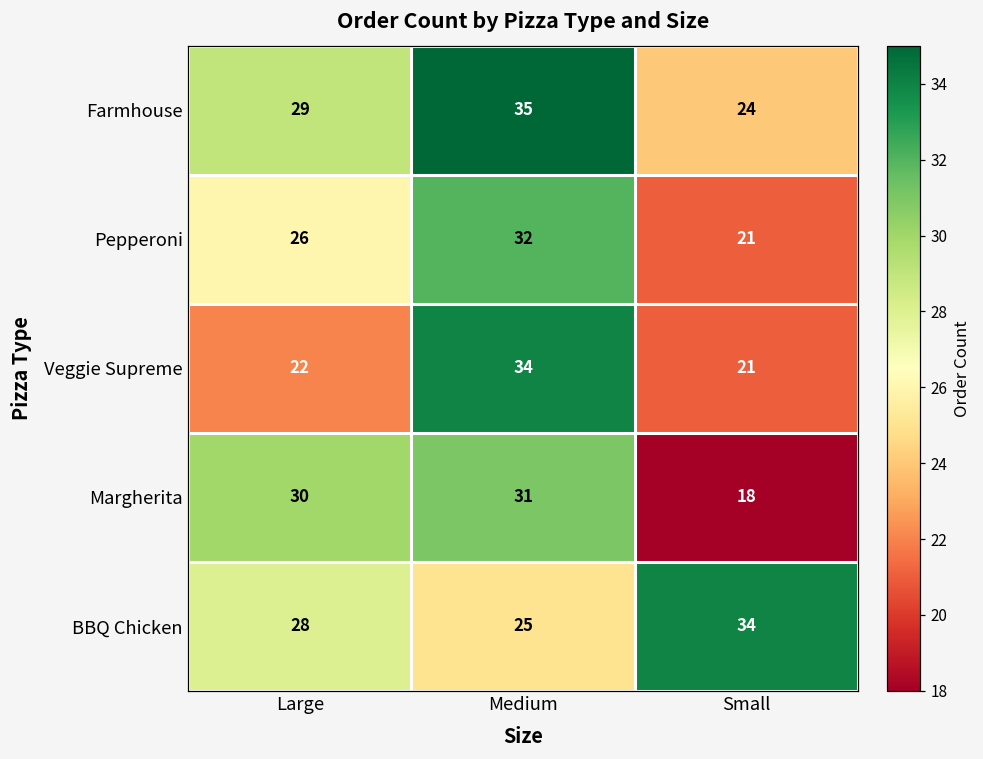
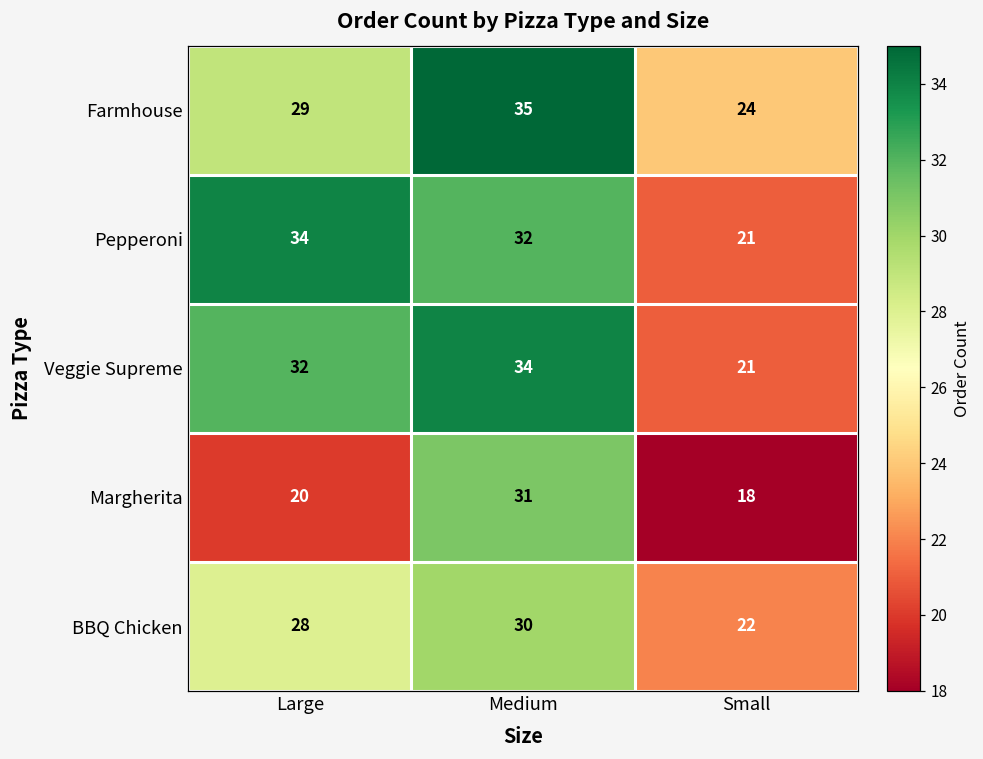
  {
    "Farmhouse": {
      "Large": 29,
      "Medium": 35,
      "Small": 24
    },
    "Pepperoni": {
-     "Large": 26,
+     "Large": 34,
      "Medium": 32,
      "Small": 21
    },
    "Veggie Supreme": {
-     "Large": 22,
+     "Large": 32,
      "Medium": 34,
      "Small": 21
    },
    "Margherita": {
-     "Large": 30,
+     "Large": 20,
      "Medium": 31,
      "Small": 18
    },
    "BBQ Chicken": {
      "Large": 28,
-     "Medium": 25,
-     "Small": 34
+     "Medium": 30,
+     "Small": 22
    }
  }
